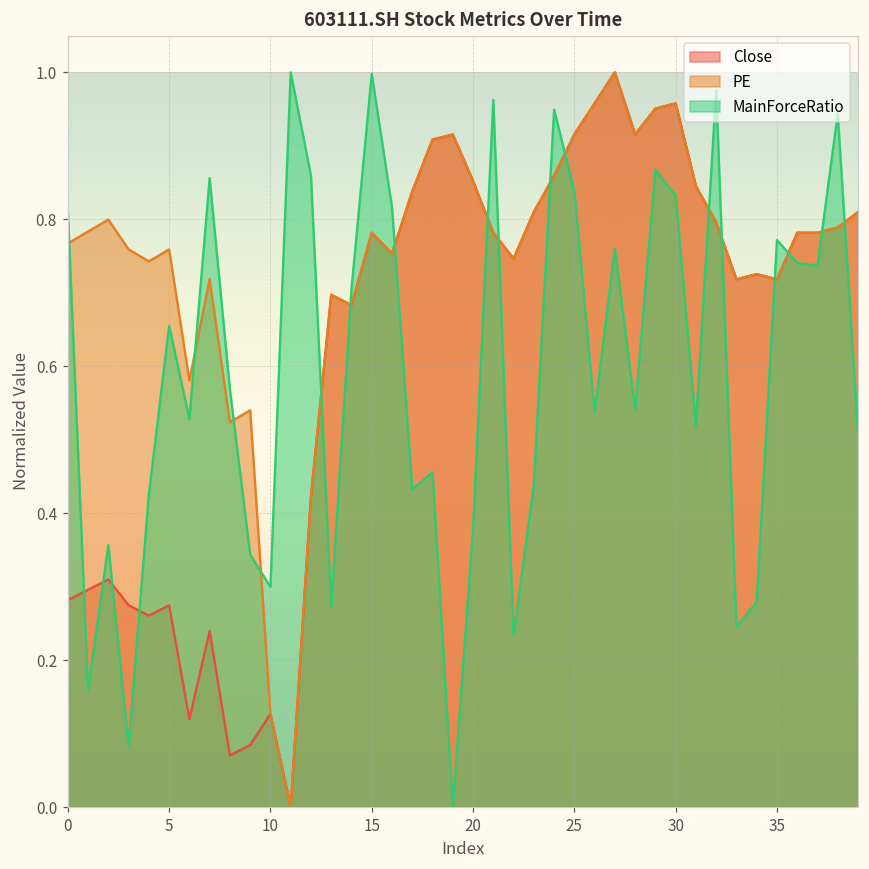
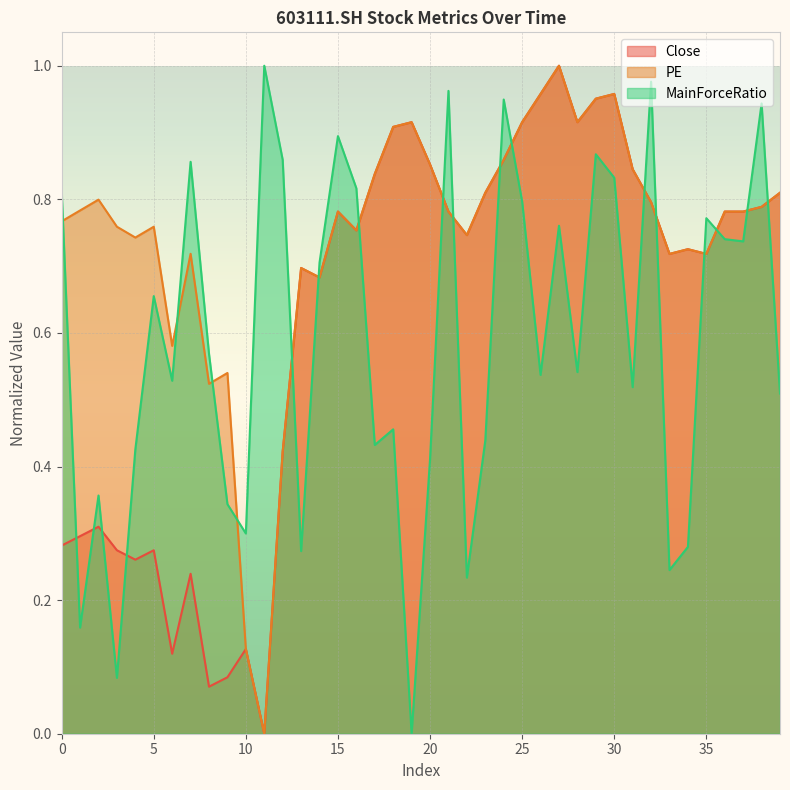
  {
    "MainForceRatio": {
      "0": 0.81,
      "5": 0.66,
      "10": 0.30,
-     "15": 1.00,
-     "20": 0.38,
-     "25": 0.84,
+     "15": 0.89,
+     "20": 0.41,
+     "25": 0.80,
      "30": 0.83,
      "35": 0.77
    }
  }
